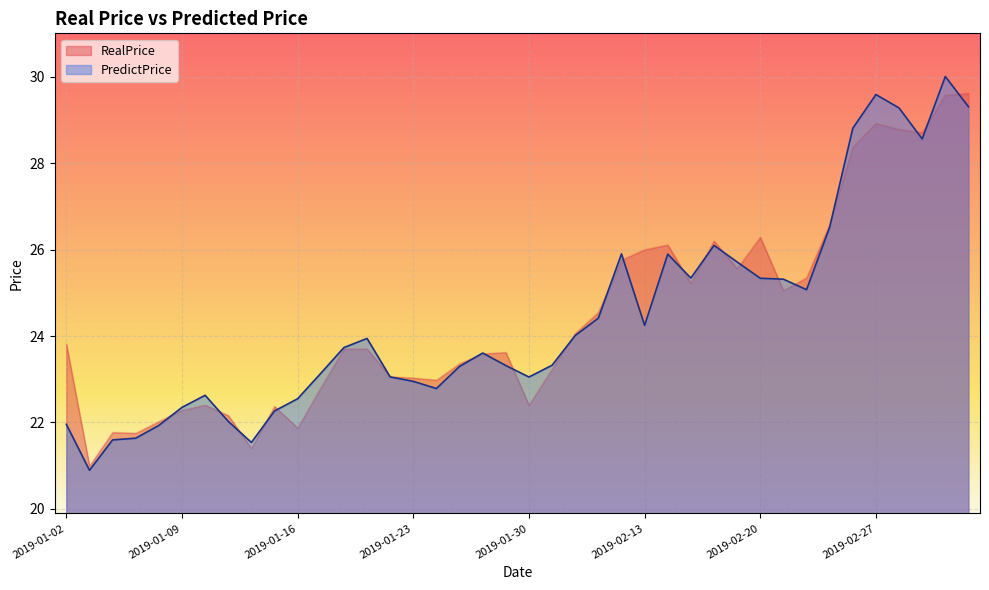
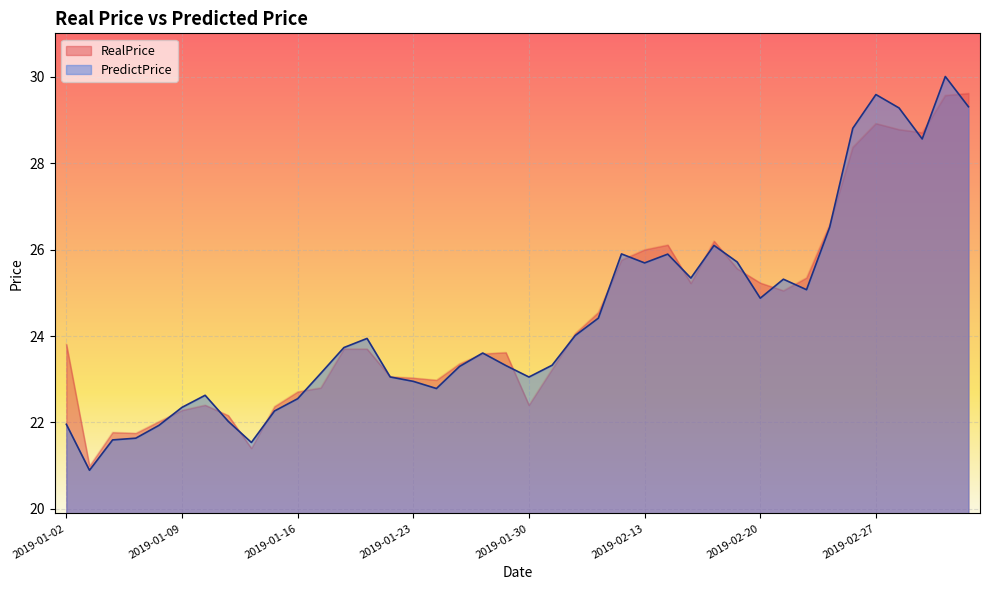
  {
    "RealPrice": {
      "2019-01-02": 23.8,
      "2019-01-09": 22.3,
-     "2019-01-16": 21.9,
+     "2019-01-16": 22.7,
      "2019-01-23": 23.0,
      "2019-01-30": 22.4,
      "2019-02-13": 26.0,
-     "2019-02-20": 26.3,
+     "2019-02-20": 25.2,
      "2019-02-27": 28.9
    },
    "PredictPrice": {
      "2019-01-02": 22.0,
      "2019-01-09": 22.3,
      "2019-01-16": 22.5,
      "2019-01-23": 23.0,
      "2019-01-30": 23.1,
-     "2019-02-13": 24.2,
-     "2019-02-20": 25.3,
+     "2019-02-13": 25.7,
+     "2019-02-20": 24.9,
      "2019-02-27": 29.6
    }
  }
